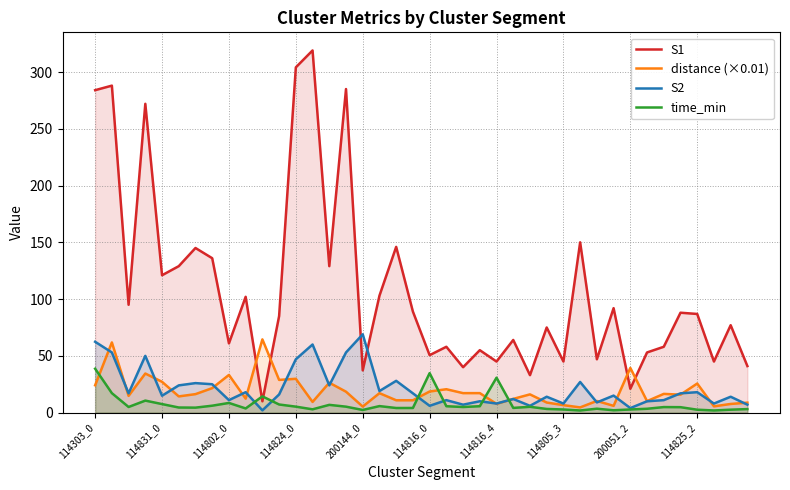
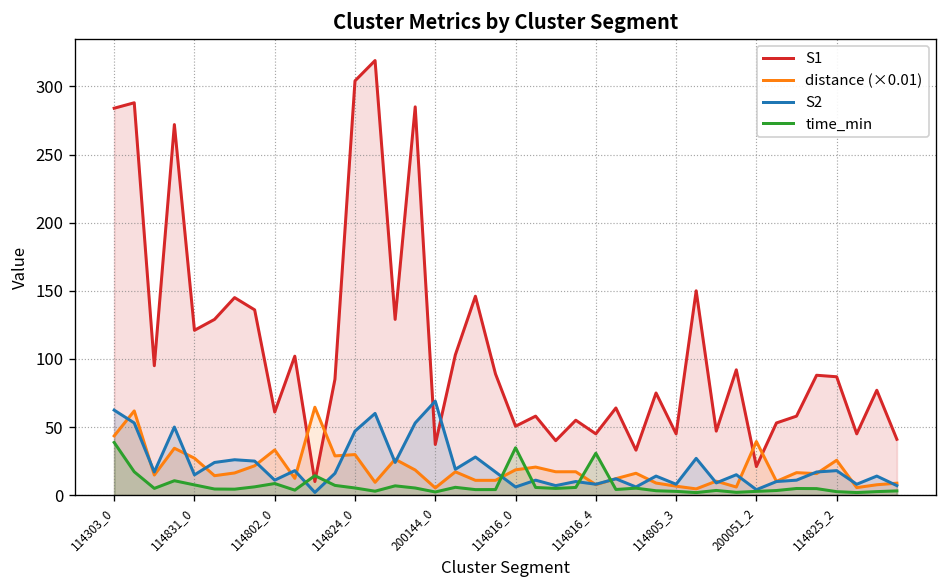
  {
    "S1": {
      "114303_0": 284,
      "114831_0": 121,
      "114802_0": 61,
      "114824_0": 304,
      "200144_0": 37,
      "114816_0": 51,
      "114816_4": 45,
      "114805_3": 45,
      "200051_2": 21,
      "114825_2": 87
    },
    "distance (×0.01)": {
-     "114303_0": 24,
+     "114303_0": 43,
      "114831_0": 27,
      "114802_0": 33,
      "114824_0": 30,
      "200144_0": 5,
      "114816_0": 19,
      "200051_2": 39,
      "114825_2": 26
    },
    "S2": {
      "114303_0": 62,
      "114831_0": 15,
      "114802_0": 11,
      "114824_0": 47,
      "200144_0": 69,
      "114816_0": 6,
      "114825_2": 18
    },
    "time_min": {
      "114303_0": 39,
      "114831_0": 8,
      "114802_0": 9,
      "114824_0": 5,
      "200144_0": 2,
      "114816_0": 35,
      "114816_4": 31,
      "114805_3": 3,
      "114825_2": 3
    }
  }
